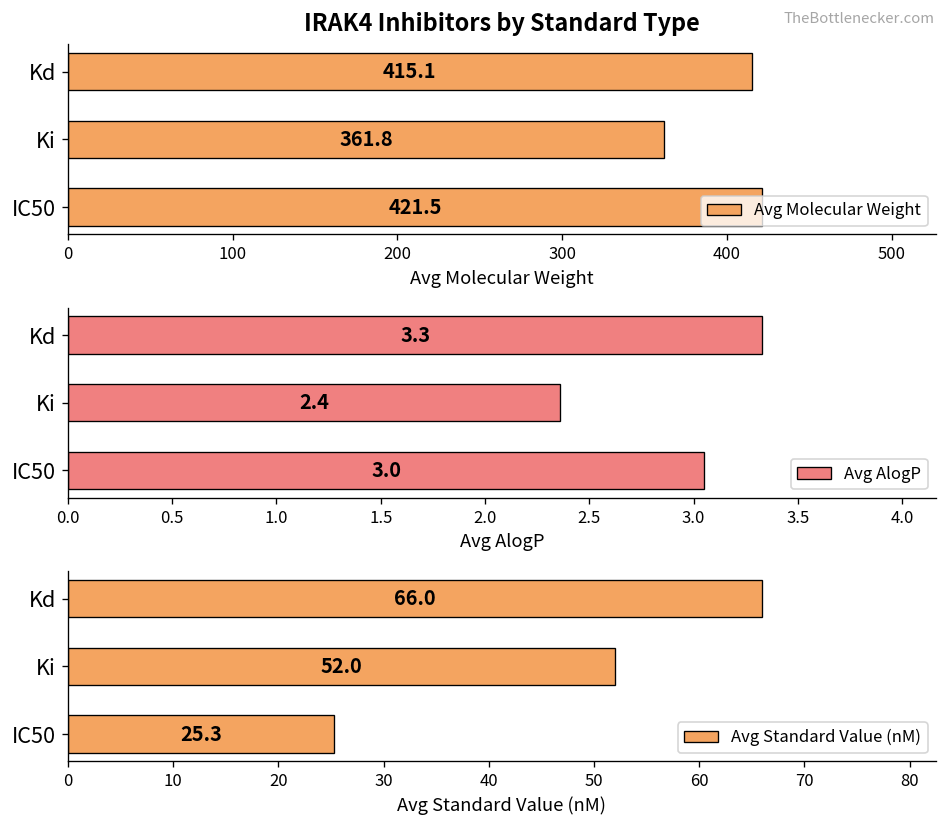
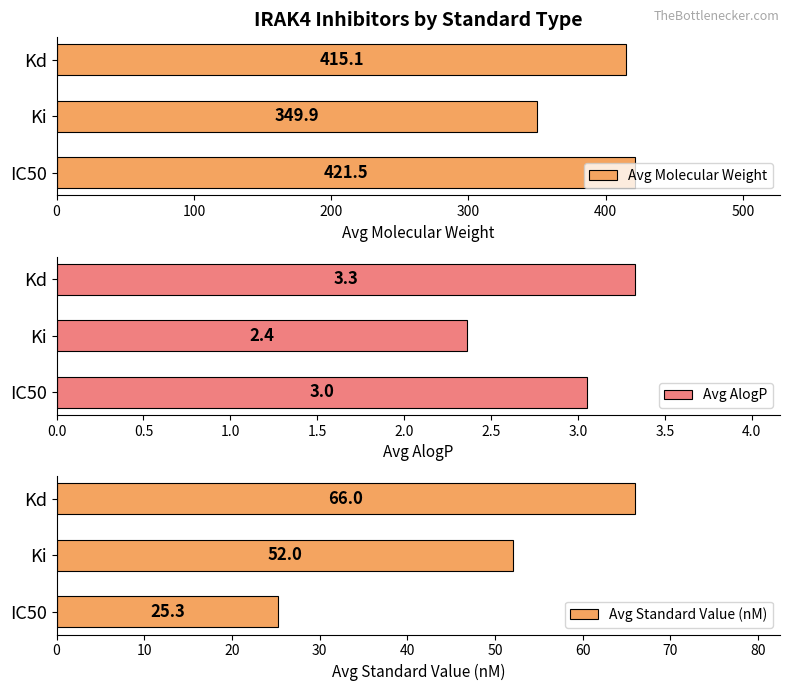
  {
    "IRAK4 Inhibitors by Standard Type": {
      "Kd": 415.1,
-     "Ki": 361.8
+     "Ki": 349.9
    }
  }
